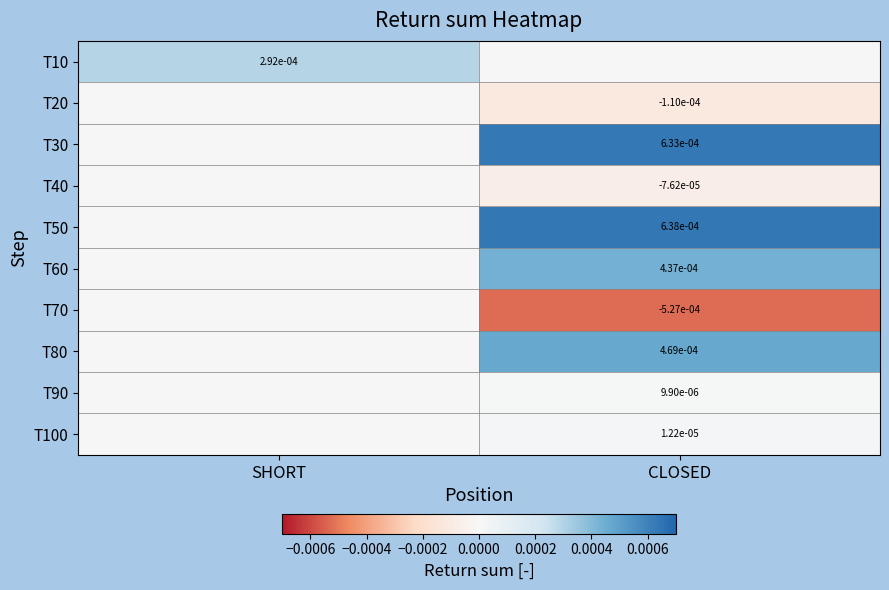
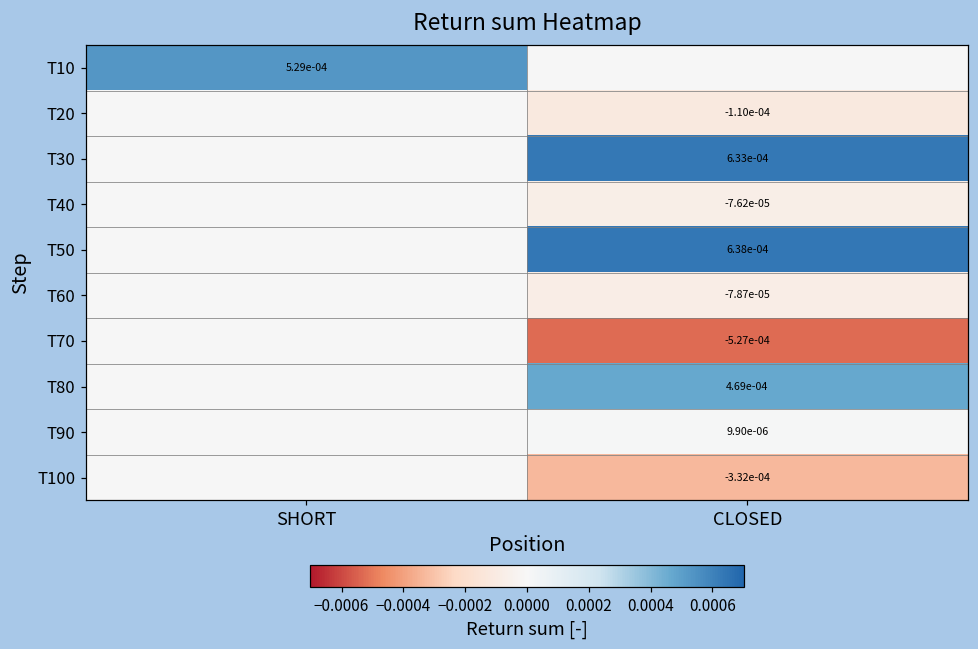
  {
    "T10": {
-     "SHORT": "2.92e-04"
+     "SHORT": "5.29e-04"
    },
    "T20": {
      "CLOSED": "-1.10e-04"
    },
    "T30": {
      "CLOSED": "6.33e-04"
    },
    "T40": {
      "CLOSED": "-7.62e-05"
    },
    "T50": {
      "CLOSED": "6.38e-04"
    },
    "T60": {
-     "CLOSED": "4.37e-04"
+     "CLOSED": "-7.87e-05"
    },
    "T70": {
      "CLOSED": "-5.27e-04"
    },
    "T80": {
      "CLOSED": "4.69e-04"
    },
    "T90": {
      "CLOSED": "9.90e-06"
    },
    "T100": {
-     "CLOSED": "1.22e-05"
+     "CLOSED": "-3.32e-04"
    }
  }
